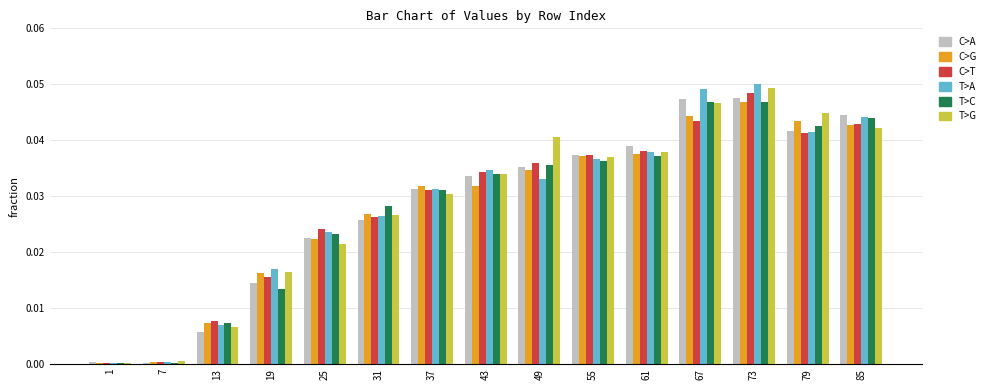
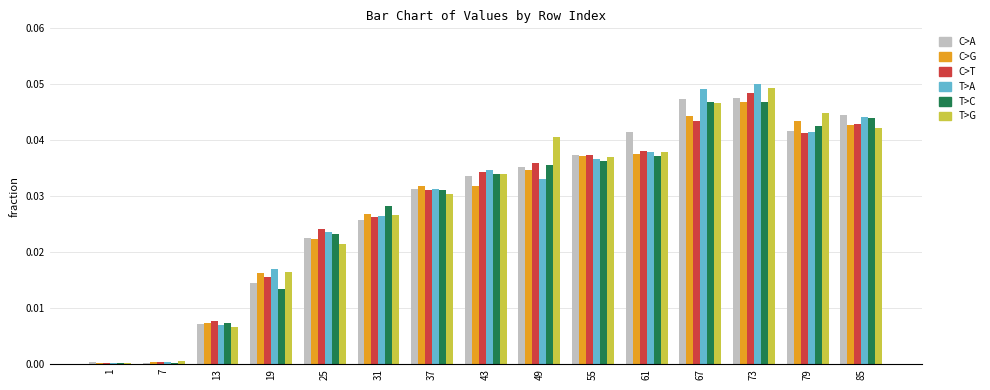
  {
    "C>A": {
-     "13": 0.006,
+     "13": 0.007,
      "19": 0.014,
      "25": 0.023,
      "31": 0.026,
      "37": 0.031,
      "43": 0.034,
      "49": 0.035,
      "55": 0.037,
-     "61": 0.039,
+     "61": 0.041,
      "67": 0.047,
      "73": 0.048,
      "79": 0.042,
      "85": 0.044
    },
    "C>G": {
      "13": 0.007,
      "19": 0.016,
      "25": 0.022,
      "31": 0.027,
      "37": 0.032,
      "43": 0.032,
      "49": 0.035,
      "55": 0.037,
      "61": 0.038,
      "67": 0.044,
      "73": 0.047,
      "79": 0.043,
      "85": 0.043
    },
    "C>T": {
      "7": 0.000,
      "13": 0.008,
      "19": 0.016,
      "25": 0.024,
      "31": 0.026,
      "37": 0.031,
      "43": 0.034,
      "49": 0.036,
      "55": 0.037,
      "61": 0.038,
      "67": 0.043,
      "73": 0.048,
      "79": 0.041,
      "85": 0.043
    },
    "T>A": {
      "13": 0.007,
      "19": 0.017,
      "25": 0.024,
      "31": 0.026,
      "37": 0.031,
      "43": 0.035,
      "49": 0.033,
      "55": 0.037,
      "61": 0.038,
      "67": 0.049,
      "73": 0.050,
      "79": 0.041,
      "85": 0.044
    },
    "T>C": {
      "13": 0.007,
      "19": 0.013,
      "25": 0.023,
      "31": 0.028,
      "37": 0.031,
      "43": 0.034,
      "49": 0.036,
      "55": 0.036,
      "61": 0.037,
      "67": 0.047,
      "73": 0.047,
      "79": 0.043,
      "85": 0.044
    },
    "T>G": {
      "7": 0.001,
      "13": 0.007,
      "19": 0.017,
      "25": 0.021,
      "31": 0.027,
      "37": 0.030,
      "43": 0.034,
      "49": 0.041,
      "55": 0.037,
      "61": 0.038,
      "67": 0.047,
      "73": 0.049,
      "79": 0.045,
      "85": 0.042
    }
  }
